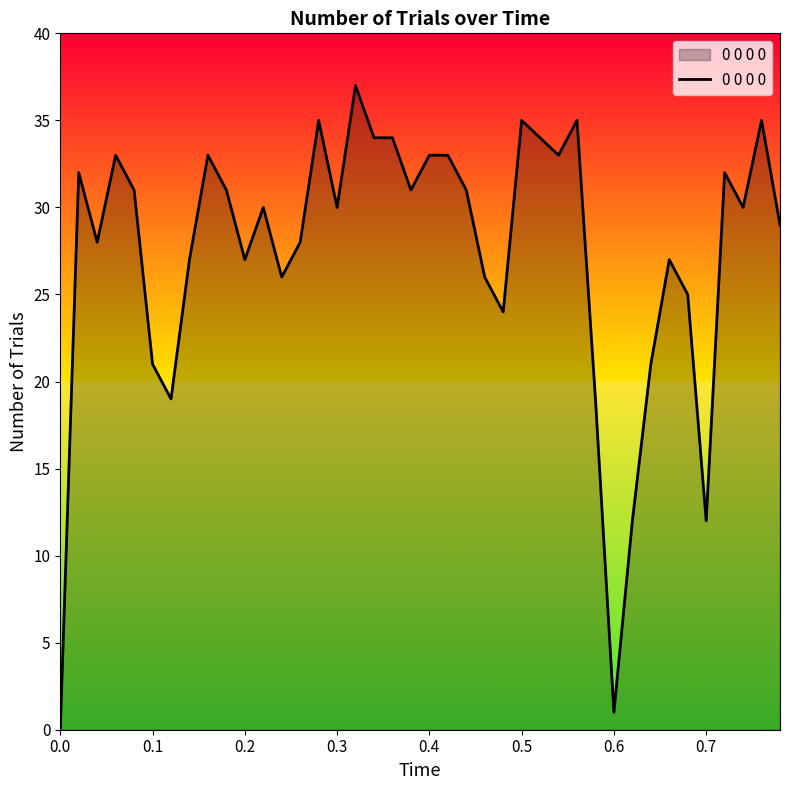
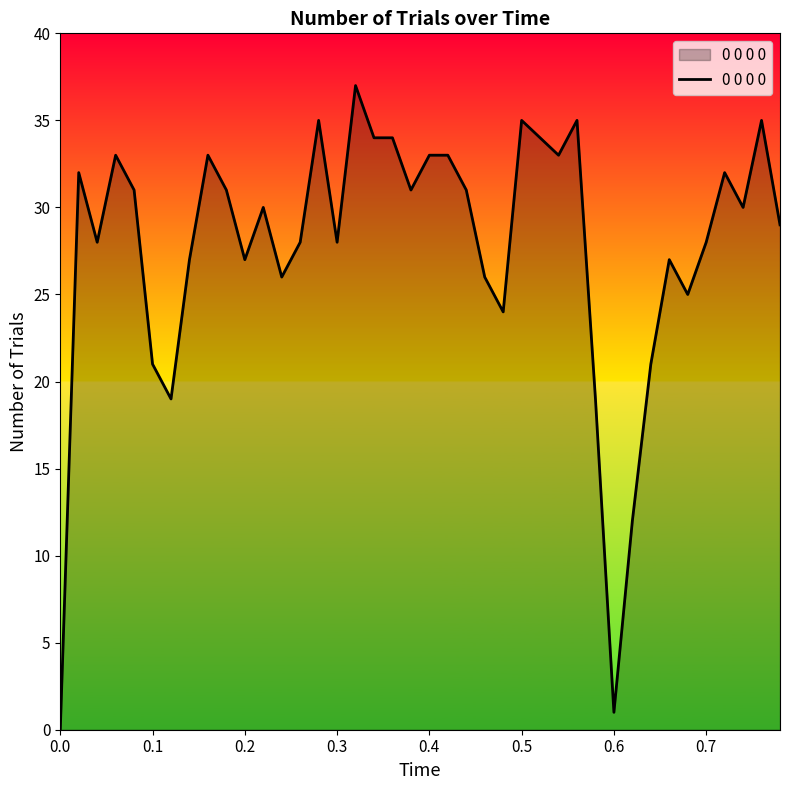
  {
    "0.0": 0,
    "0.1": 21,
    "0.2": 27,
-   "0.3": 30,
+   "0.3": 28,
    "0.4": 33,
    "0.5": 35,
    "0.6": 1,
-   "0.7": 12
+   "0.7": 28
  }
